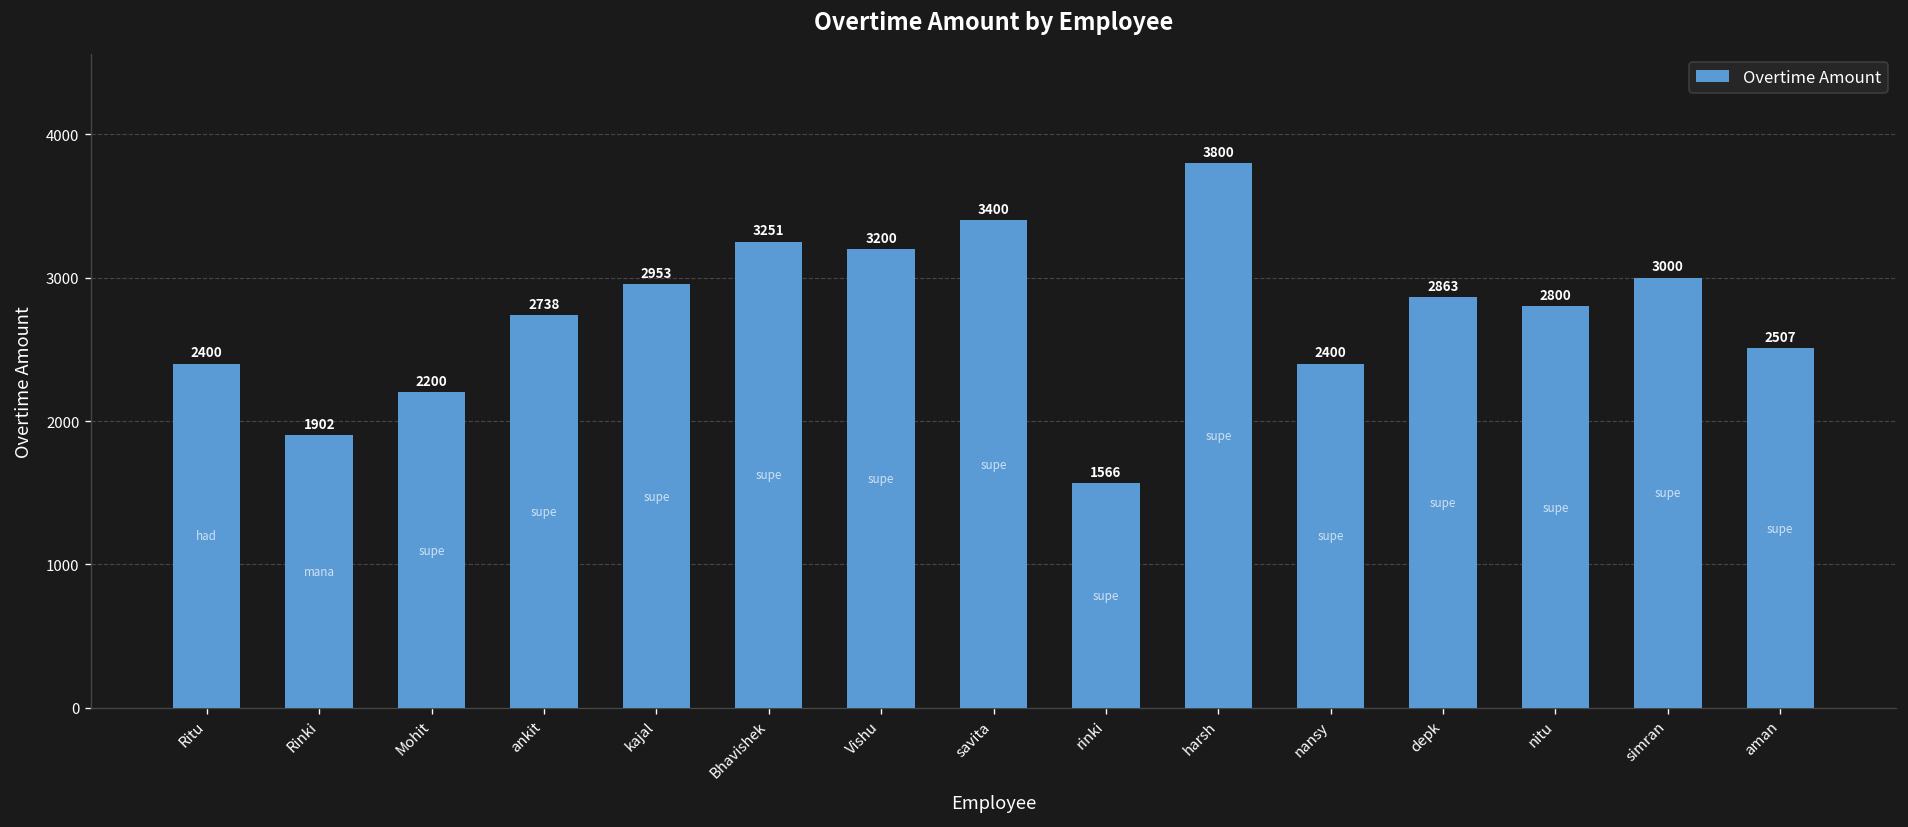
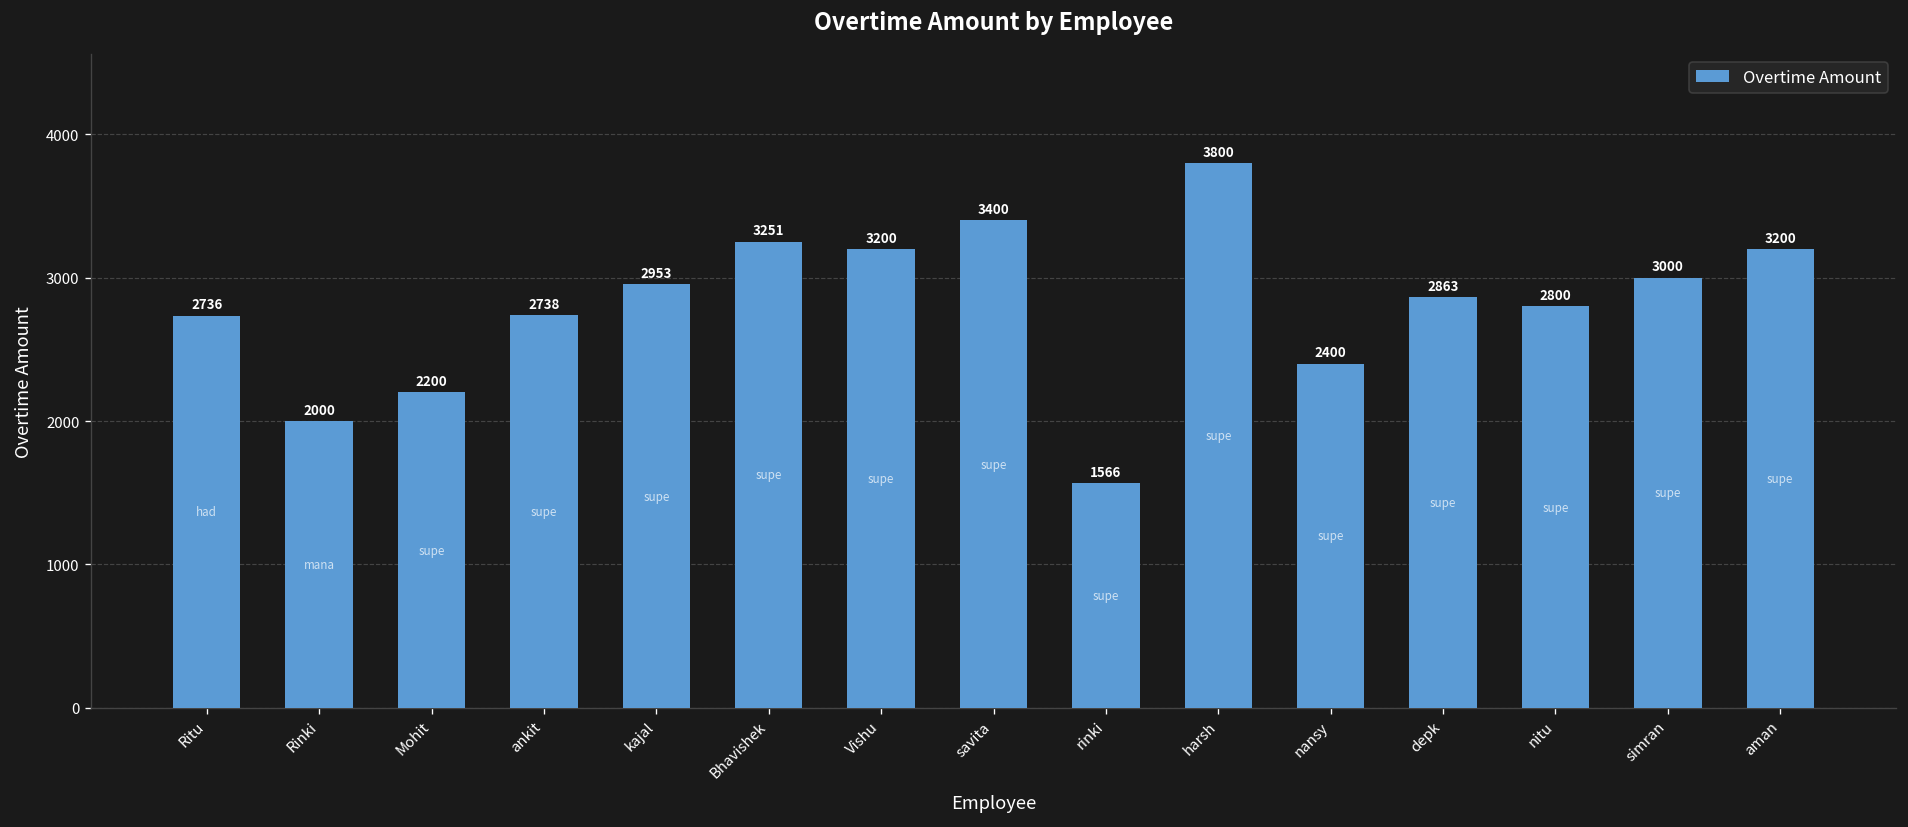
  {
-   "Ritu": 2400,
-   "Rinki": 1902,
+   "Ritu": 2736,
+   "Rinki": 2000,
    "Mohit": 2200,
    "ankit": 2738,
    "kajal": 2953,
    "Bhavishek": 3251,
    "Vishu": 3200,
    "savita": 3400,
    "rinki": 1566,
    "harsh": 3800,
    "nansy": 2400,
    "depk": 2863,
    "nitu": 2800,
    "simran": 3000,
-   "aman": 2507
+   "aman": 3200
  }
